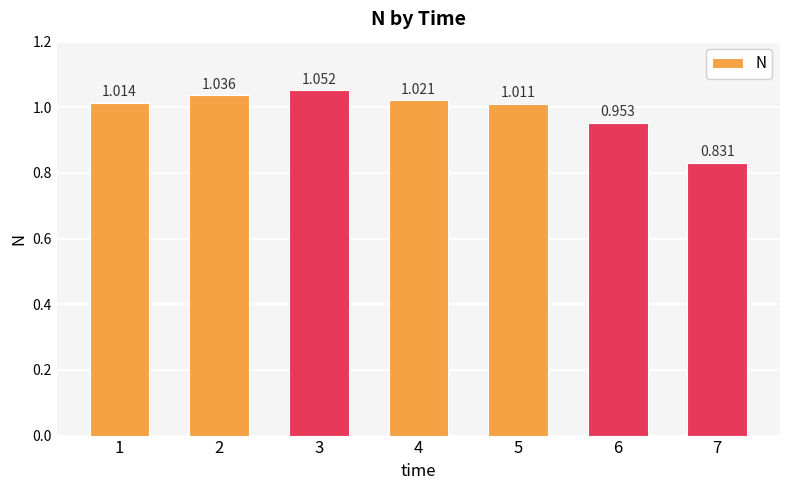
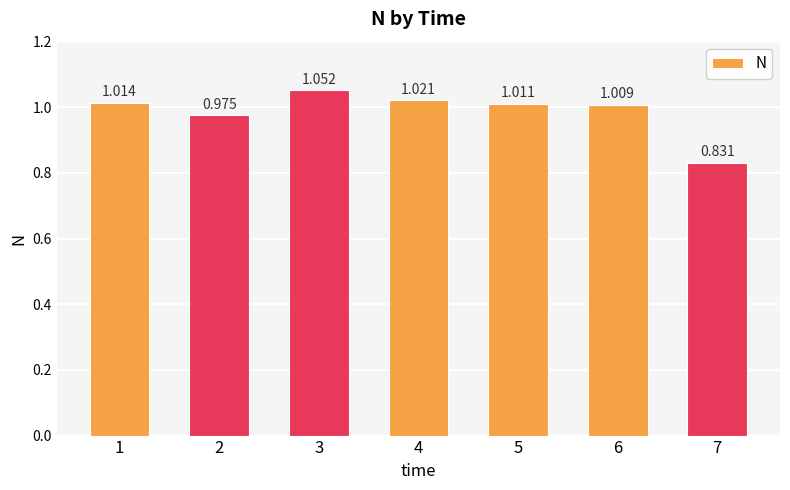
  {
    "1": 1.014,
-   "2": 1.036,
+   "2": 0.975,
    "3": 1.052,
    "4": 1.021,
    "5": 1.011,
-   "6": 0.953,
+   "6": 1.009,
    "7": 0.831
  }
